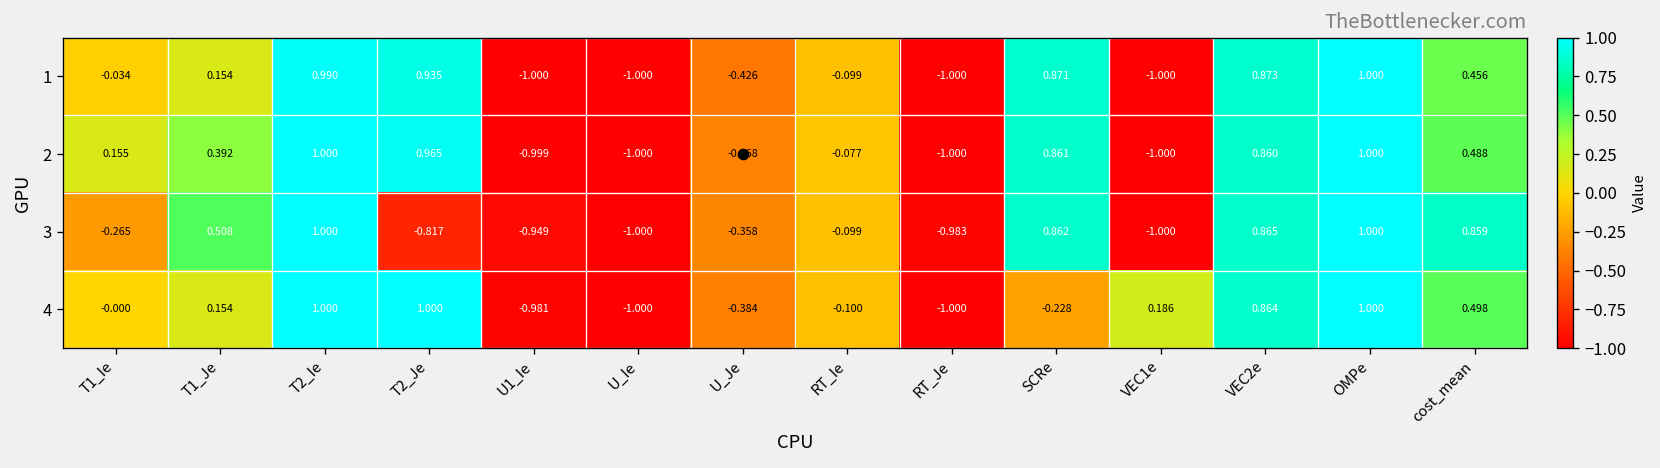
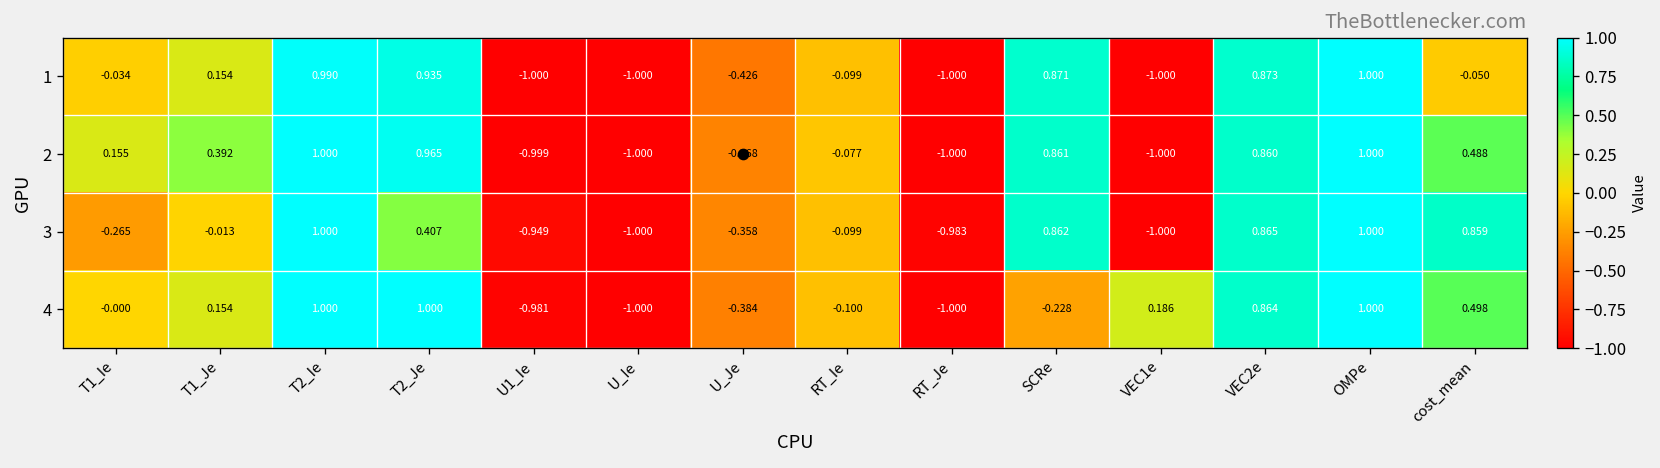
  {
    "1": {
      "T1_Ie": -0.034,
      "T1_Je": 0.154,
      "T2_Ie": 0.990,
      "T2_Je": 0.935,
      "U1_Ie": -1.000,
      "U_Ie": -1.000,
      "U_Je": -0.426,
      "RT_Ie": -0.099,
      "RT_Je": -1.000,
      "SCRe": 0.871,
      "VEC1e": -1.000,
      "VEC2e": 0.873,
      "OMPe": 1.000,
-     "cost_mean": 0.456
+     "cost_mean": -0.050
    },
    "2": {
      "T1_Ie": 0.155,
      "T1_Je": 0.392,
      "T2_Ie": 1.000,
      "T2_Je": 0.965,
      "U1_Ie": -0.999,
      "U_Ie": -1.000,
      "RT_Ie": -0.077,
      "RT_Je": -1.000,
      "SCRe": 0.861,
      "VEC1e": -1.000,
      "VEC2e": 0.860,
      "OMPe": 1.000,
      "cost_mean": 0.488
    },
    "3": {
      "T1_Ie": -0.265,
-     "T1_Je": 0.508,
+     "T1_Je": -0.013,
      "T2_Ie": 1.000,
-     "T2_Je": -0.817,
+     "T2_Je": 0.407,
      "U1_Ie": -0.949,
      "U_Ie": -1.000,
      "U_Je": -0.358,
      "RT_Ie": -0.099,
      "RT_Je": -0.983,
      "SCRe": 0.862,
      "VEC1e": -1.000,
      "VEC2e": 0.865,
      "OMPe": 1.000,
      "cost_mean": 0.859
    },
    "4": {
      "T1_Ie": -0.000,
      "T1_Je": 0.154,
      "T2_Ie": 1.000,
      "T2_Je": 1.000,
      "U1_Ie": -0.981,
      "U_Ie": -1.000,
      "U_Je": -0.384,
      "RT_Ie": -0.100,
      "RT_Je": -1.000,
      "SCRe": -0.228,
      "VEC1e": 0.186,
      "VEC2e": 0.864,
      "OMPe": 1.000,
      "cost_mean": 0.498
    }
  }
